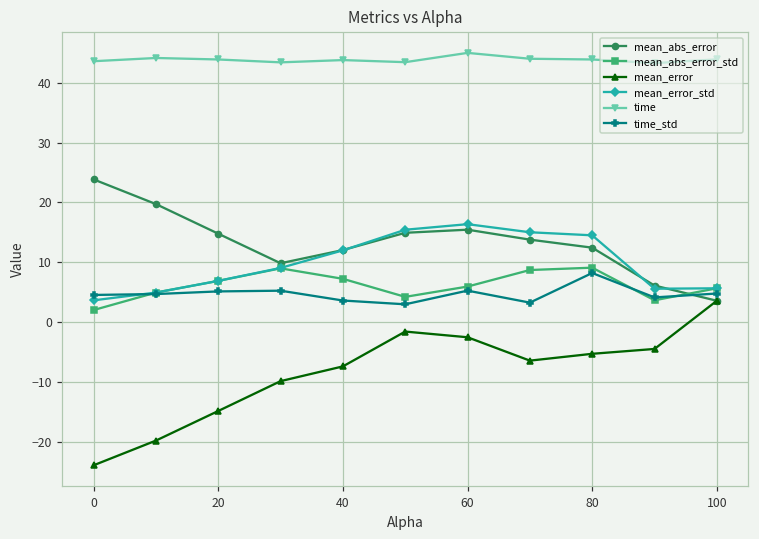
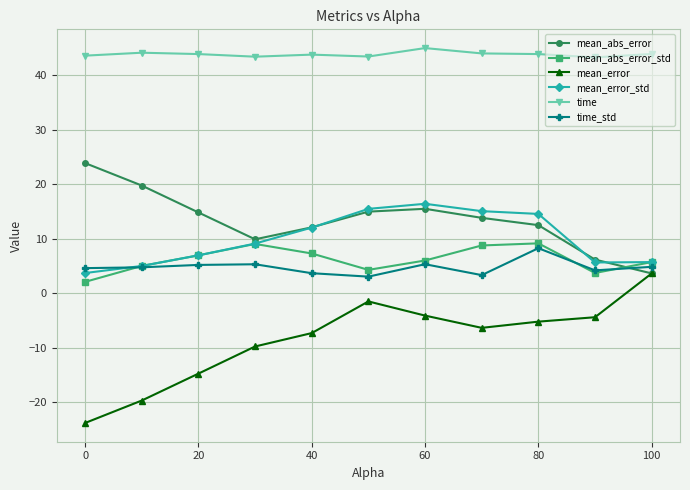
  {
    "mean_error": {
      "0": -24,
      "20": -15,
      "40": -7,
-     "60": -2,
+     "60": -4,
      "80": -5
    },
    "mean_error_std": {
      "0": 4,
      "60": 16,
      "80": 15
    },
    "time": {
      "0": 44,
      "20": 44,
      "40": 44,
      "60": 45,
      "80": 44
    },
    "time_std": {
      "0": 5,
      "20": 5,
      "40": 4,
      "60": 5,
      "80": 8,
      "100": 5
    }
  }
